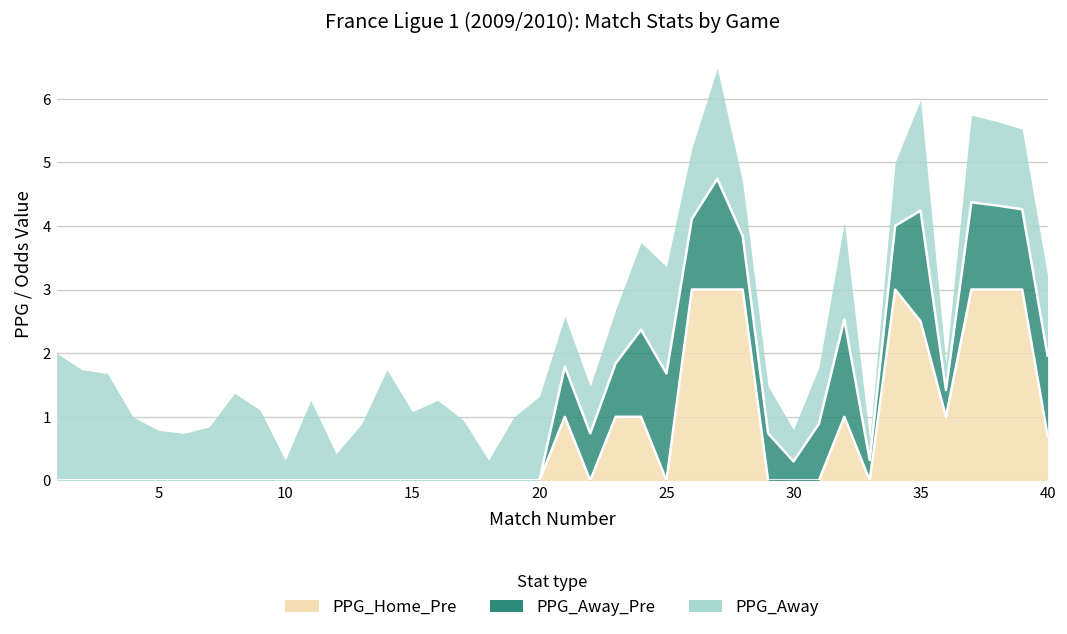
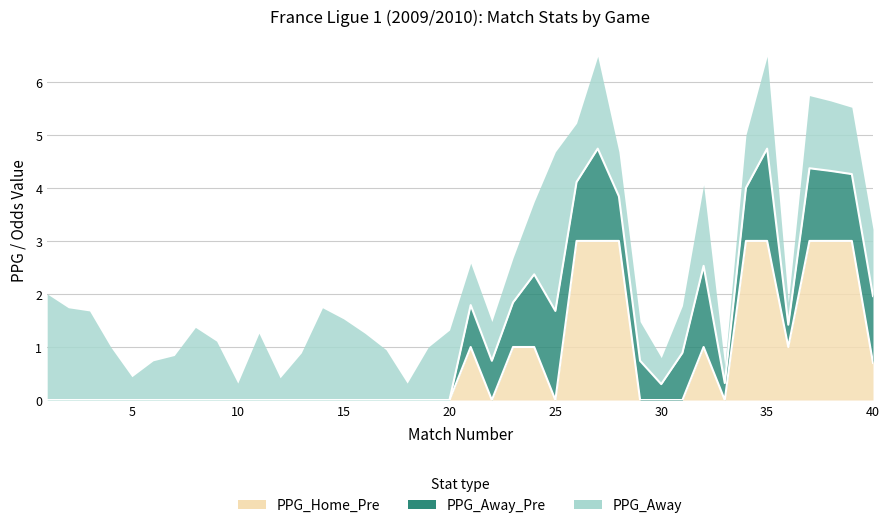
  {
    "PPG_Home_Pre": {
      "25": 0.0,
      "30": 0.0,
-     "35": 2.5,
+     "35": 3.0,
      "40": 0.7
    },
    "PPG_Away_Pre": {
      "25": 1.7,
      "30": 0.3,
      "35": 1.7,
      "40": 1.3
    },
    "PPG_Away": {
-     "5": 0.8,
+     "5": 0.4,
      "10": 0.3,
-     "15": 1.1,
+     "15": 1.5,
      "20": 1.3,
-     "25": 1.7,
+     "25": 3.0,
      "30": 0.5,
      "35": 1.7,
      "40": 1.3
    }
  }
